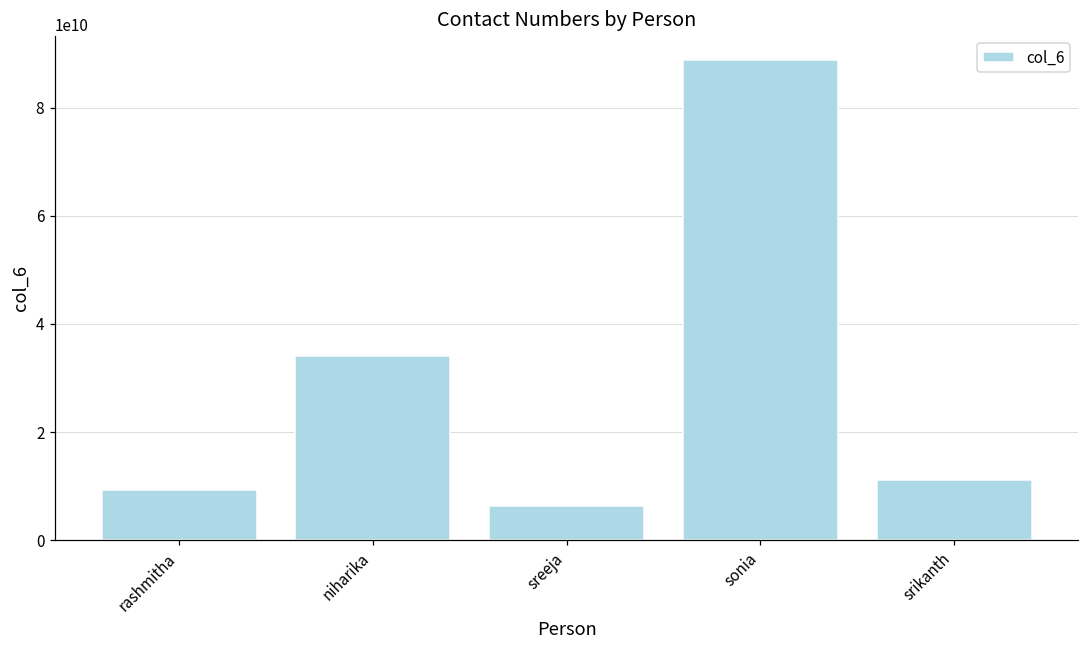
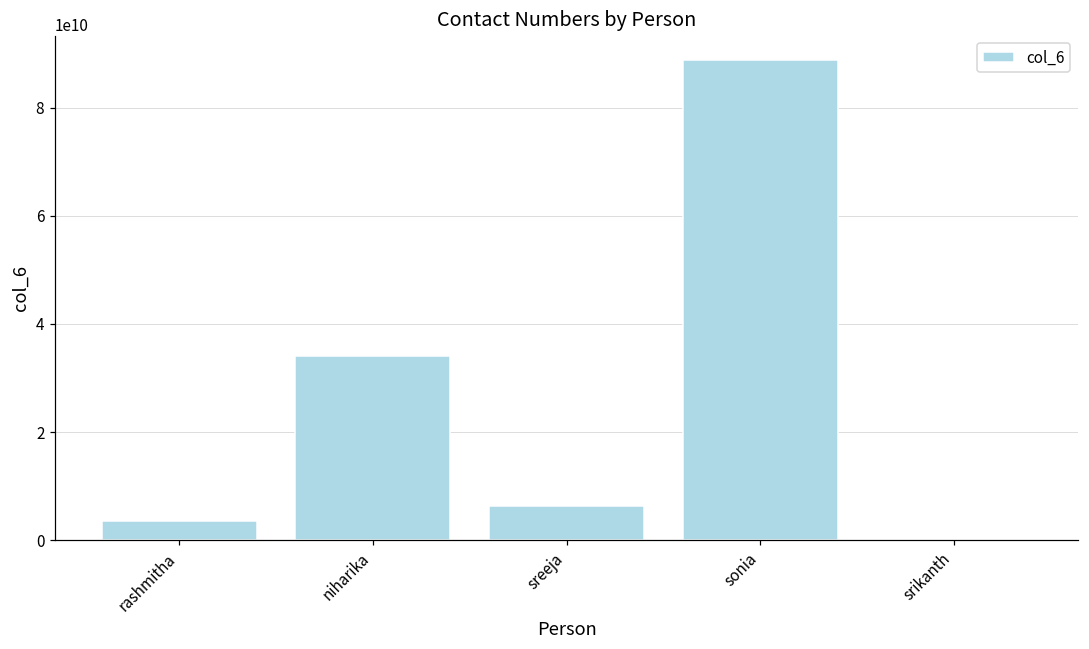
  {
-   "rashmitha": 9000000000,
+   "rashmitha": 4000000000,
    "niharika": 34000000000,
    "sreeja": 6000000000,
    "sonia": 89000000000,
-   "srikanth": 11000000000
+   "srikanth": 0
  }
